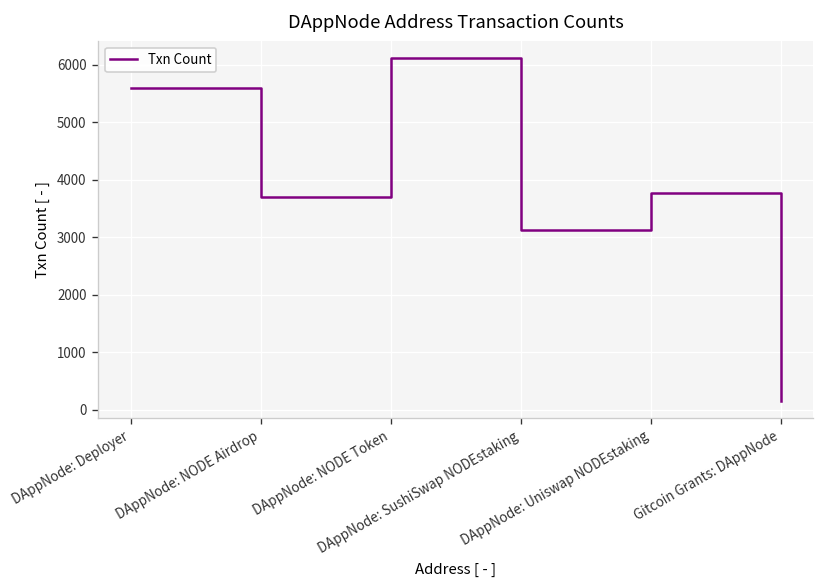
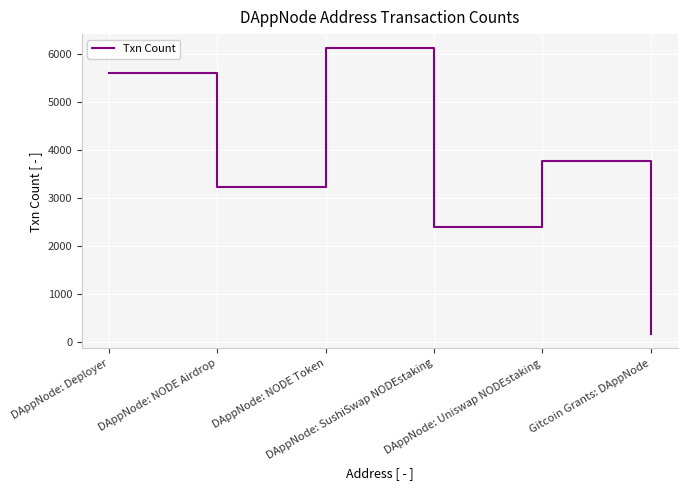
  {
    "DAppNode: Deployer": 5600,
-   "DAppNode: NODE Airdrop": 3700,
+   "DAppNode: NODE Airdrop": 3200,
    "DAppNode: NODE Token": 6100,
-   "DAppNode: SushiSwap NODEstaking": 3100,
+   "DAppNode: SushiSwap NODEstaking": 2400,
    "DAppNode: Uniswap NODEstaking": 3800,
    "Gitcoin Grants: DAppNode": 200
  }
